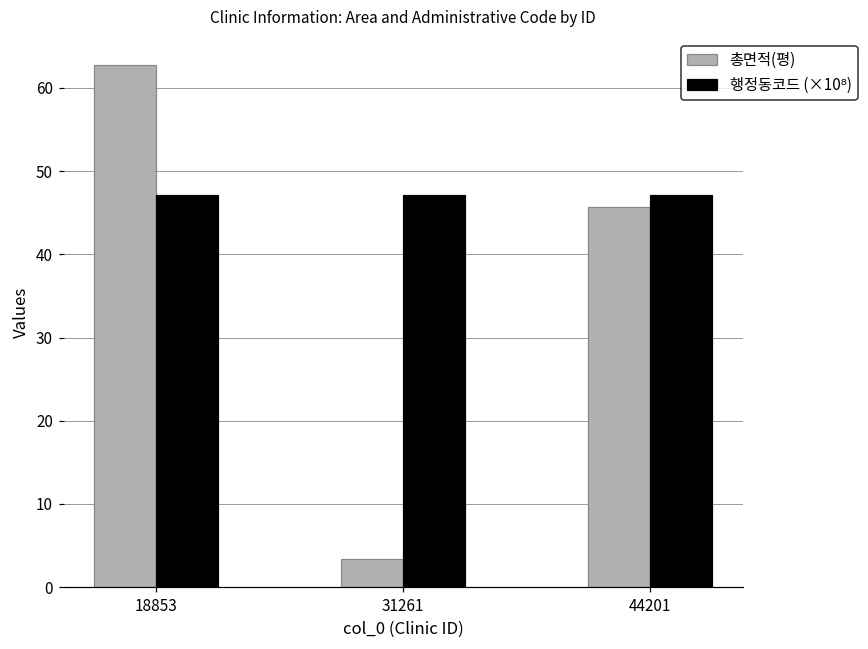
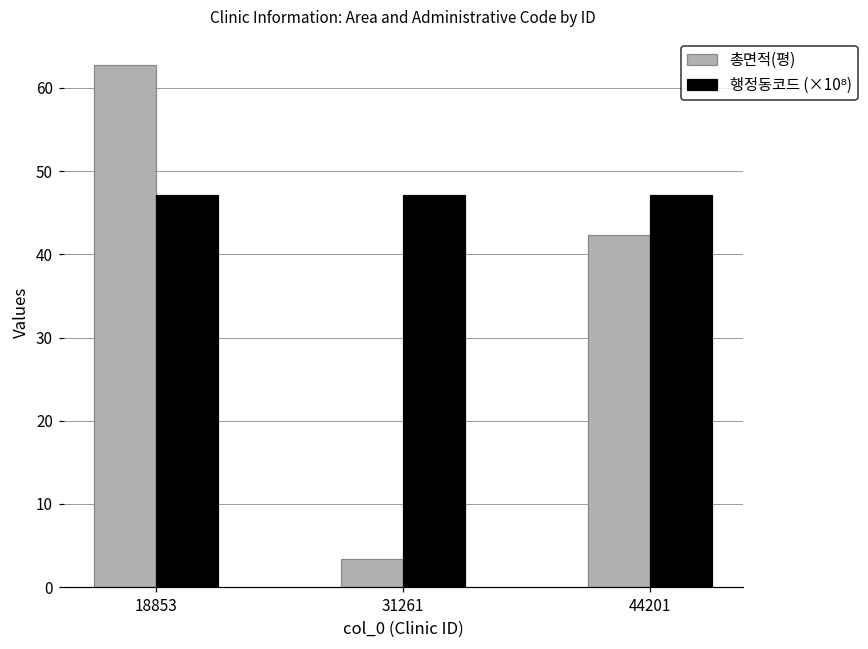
  {
    "총면적(평)": {
      "18853": 63,
      "31261": 3,
-     "44201": 46
+     "44201": 42
    },
    "행정동코드 (×10⁸)": {
      "18853": 47,
      "31261": 47,
      "44201": 47
    }
  }
